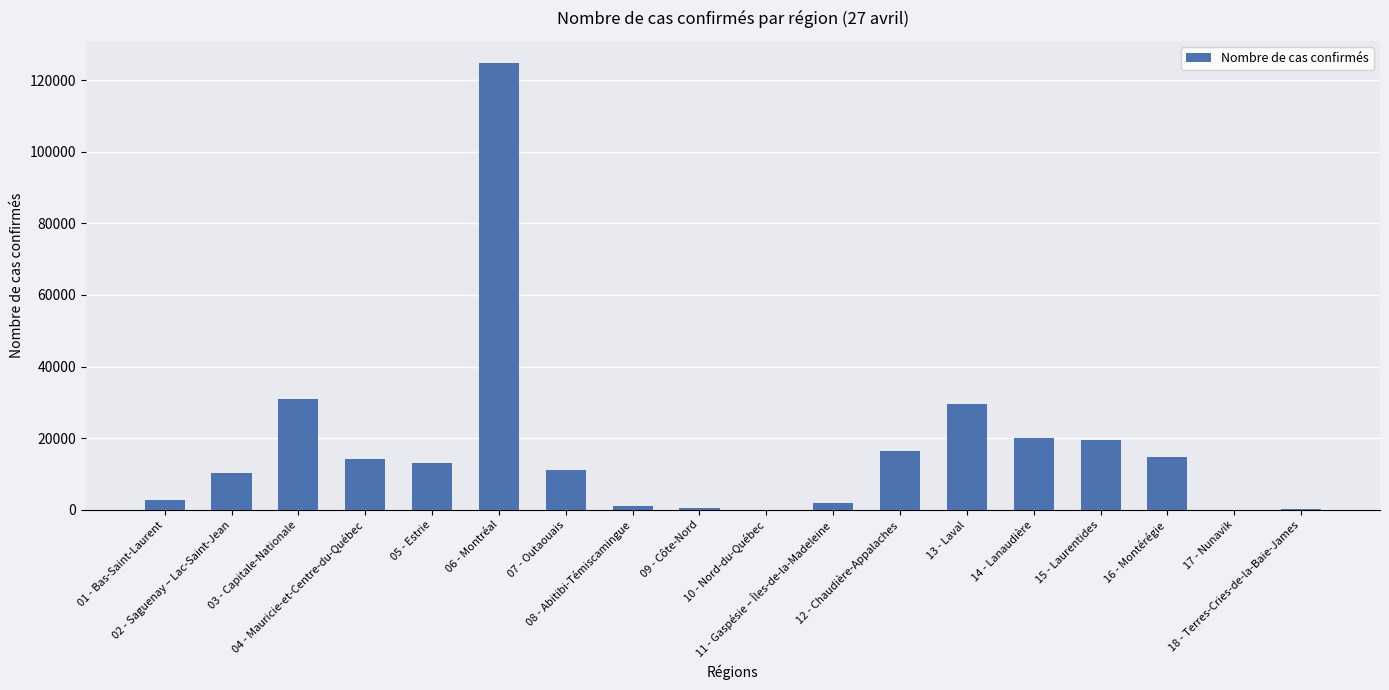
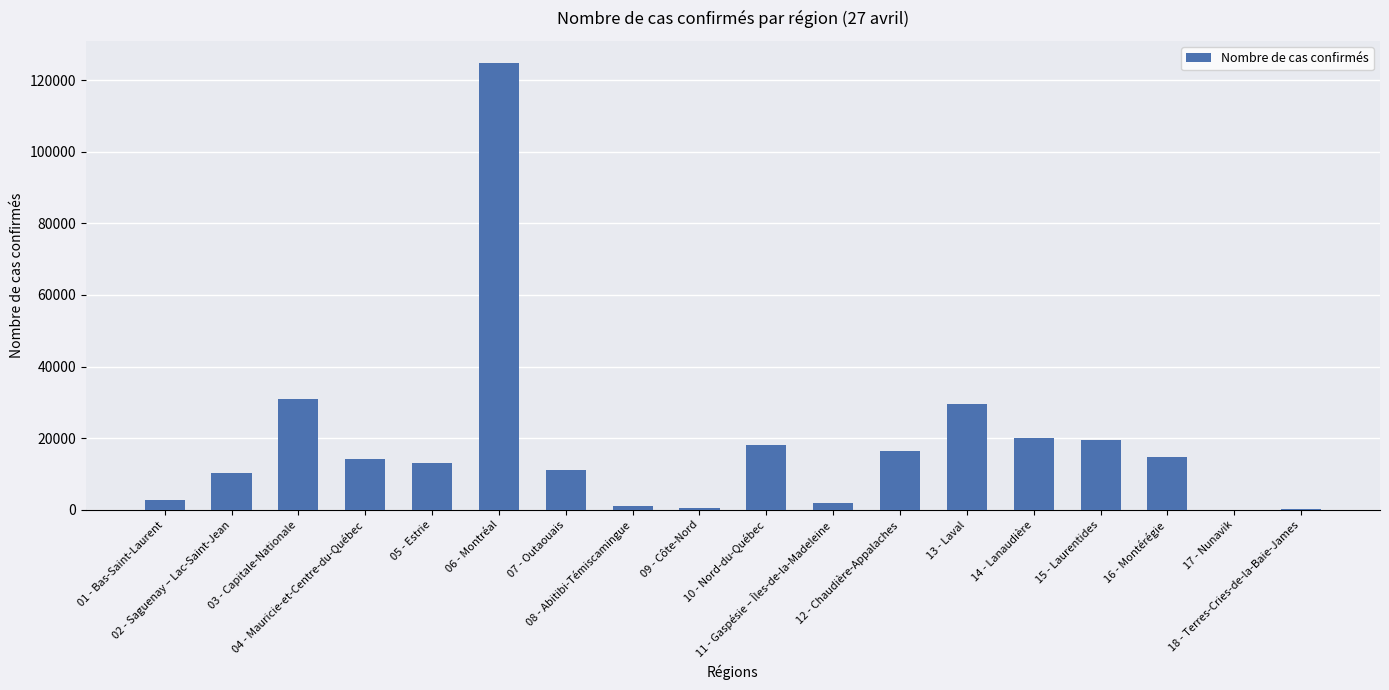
  {
    "01 - Bas-Saint-Laurent": 3000,
    "02 - Saguenay – Lac-Saint-Jean": 10000,
    "03 - Capitale-Nationale": 31000,
    "04 - Mauricie-et-Centre-du-Québec": 14000,
    "05 - Estrie": 13000,
    "06 - Montréal": 125000,
    "07 - Outaouais": 11000,
    "08 - Abitibi-Témiscamingue": 1000,
-   "10 - Nord-du-Québec": 0,
+   "10 - Nord-du-Québec": 18000,
    "11 - Gaspésie – Îles-de-la-Madeleine": 2000,
    "12 - Chaudière-Appalaches": 17000,
    "13 - Laval": 30000,
    "14 - Lanaudière": 20000,
    "15 - Laurentides": 20000,
    "16 - Montérégie": 15000
  }
